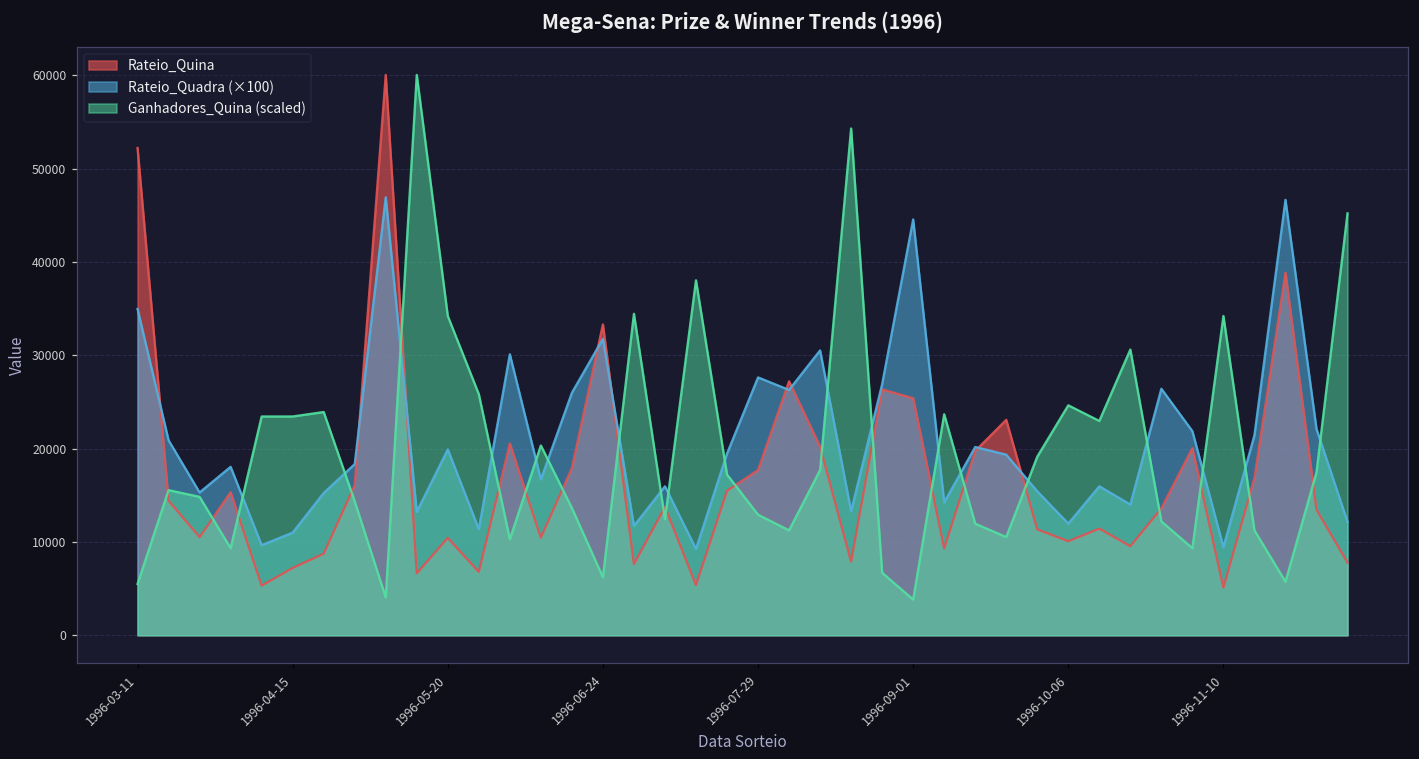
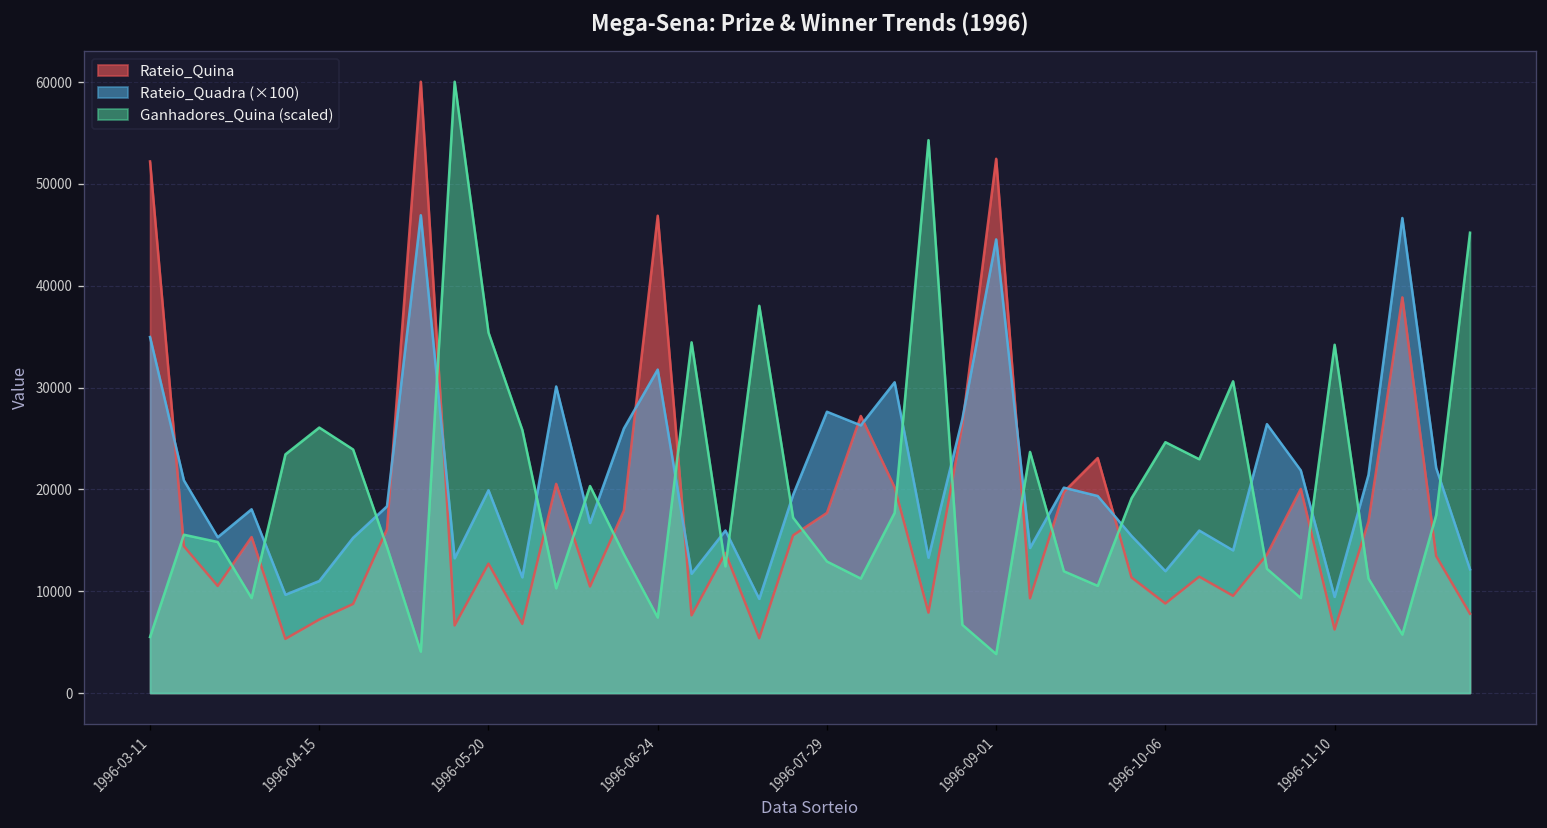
  {
    "Rateio_Quina": {
      "1996-03-11": 52000,
      "1996-04-15": 7000,
-     "1996-05-20": 10000,
-     "1996-06-24": 33000,
+     "1996-05-20": 13000,
+     "1996-06-24": 47000,
      "1996-07-29": 18000,
-     "1996-09-01": 25000,
-     "1996-10-06": 10000,
-     "1996-11-10": 5000
+     "1996-09-01": 52000,
+     "1996-10-06": 9000,
+     "1996-11-10": 6000
    },
    "Rateio_Quadra (×100)": {
      "1996-03-11": 35000,
      "1996-04-15": 11000,
      "1996-05-20": 20000,
      "1996-06-24": 32000,
      "1996-07-29": 28000,
      "1996-09-01": 45000,
      "1996-10-06": 12000,
      "1996-11-10": 9000
    },
    "Ganhadores_Quina (scaled)": {
      "1996-03-11": 6000,
-     "1996-04-15": 23000,
-     "1996-05-20": 34000,
-     "1996-06-24": 6000,
+     "1996-04-15": 26000,
+     "1996-05-20": 35000,
+     "1996-06-24": 7000,
      "1996-07-29": 13000,
      "1996-09-01": 4000,
      "1996-10-06": 25000,
      "1996-11-10": 34000
    }
  }
